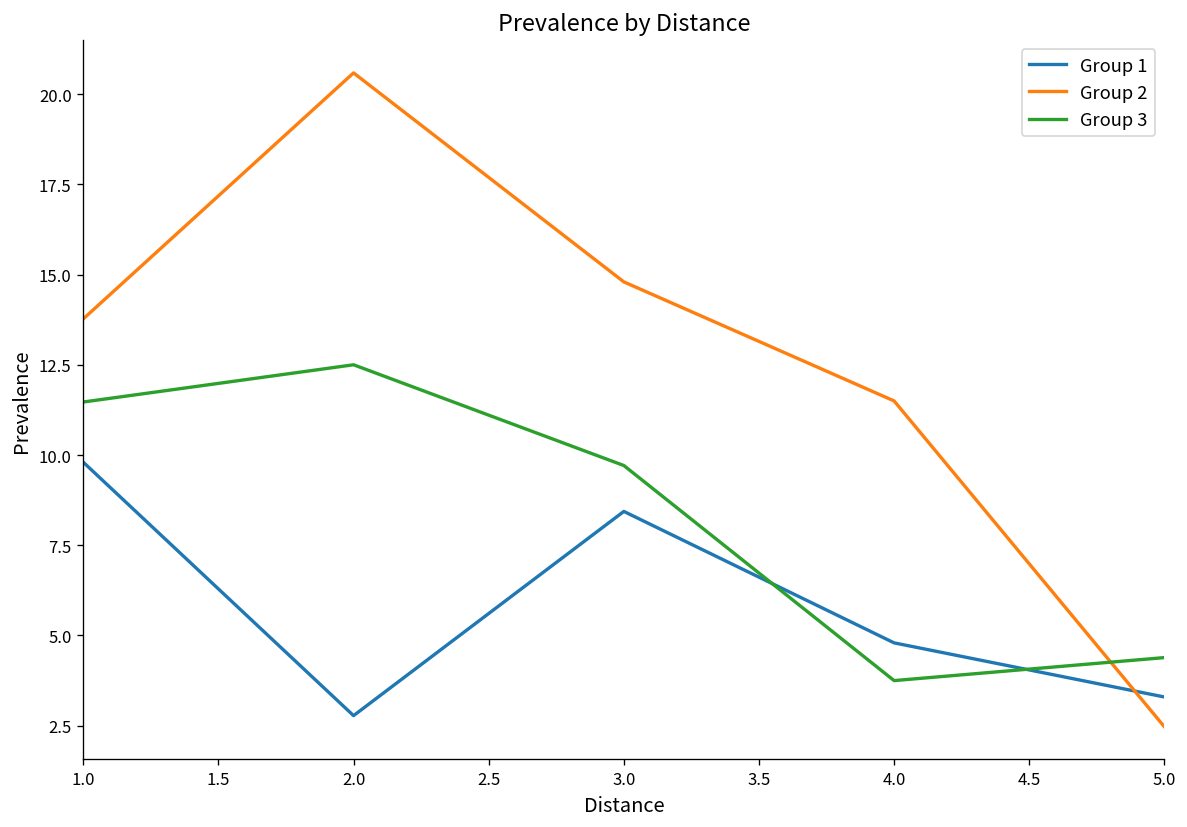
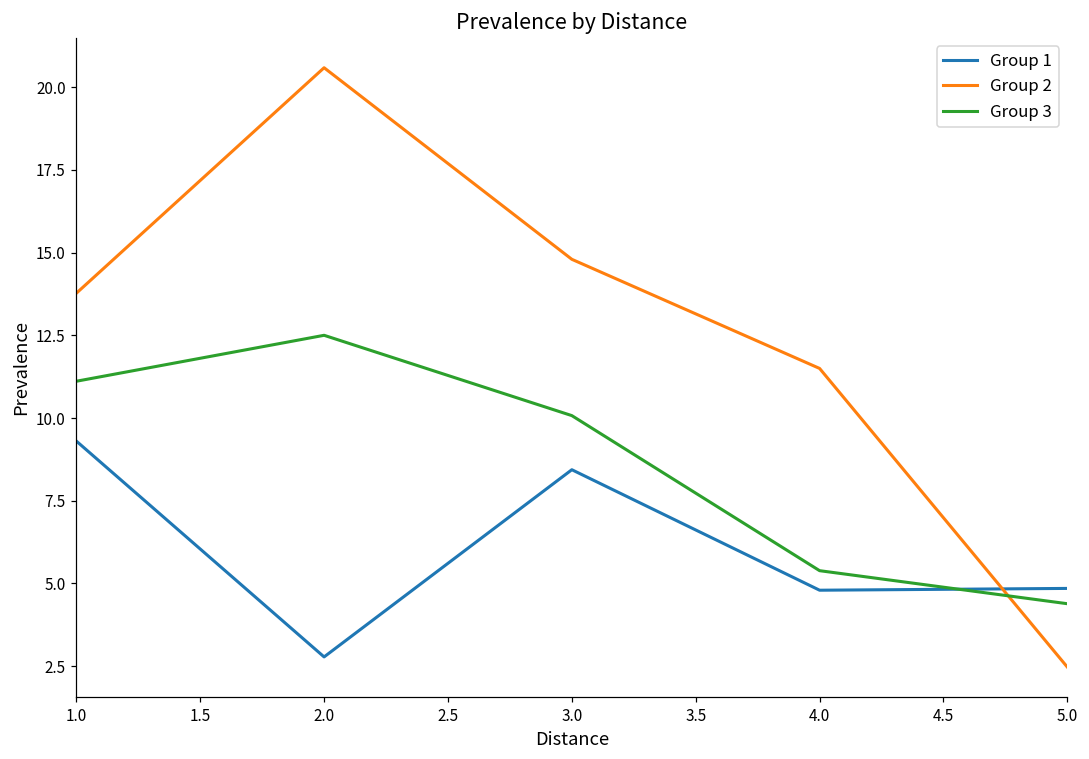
  {
    "Group 1": {
-     "1.0": 9.8,
+     "1.0": 9.3,
      "2.0": 2.8,
      "3.0": 8.4,
      "4.0": 4.8,
-     "5.0": 3.3
+     "5.0": 4.8
    },
    "Group 2": {
      "1.0": 13.8,
      "2.0": 20.6,
      "3.0": 14.8,
      "4.0": 11.5,
      "5.0": 2.5
    },
    "Group 3": {
-     "1.0": 11.5,
+     "1.0": 11.1,
      "2.0": 12.5,
-     "3.0": 9.7,
-     "4.0": 3.7,
+     "3.0": 10.1,
+     "4.0": 5.4,
      "5.0": 4.4
    }
  }
